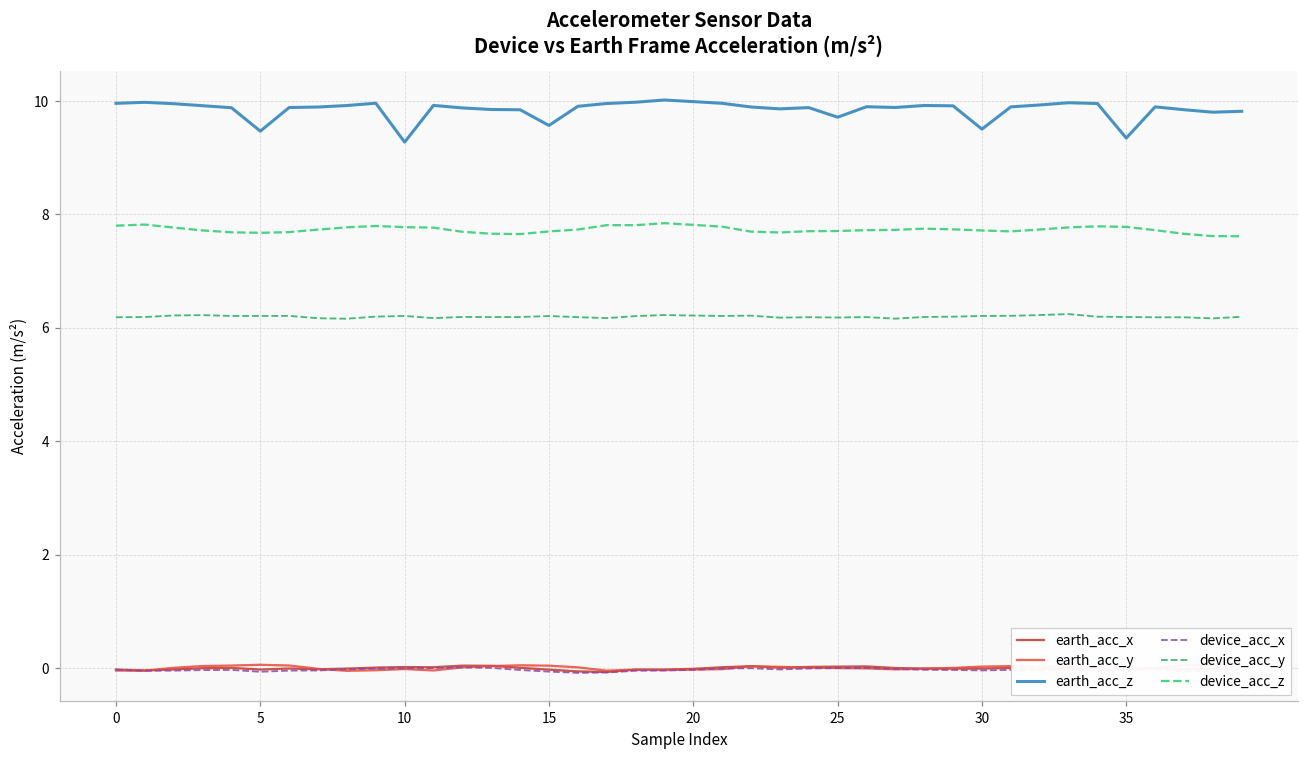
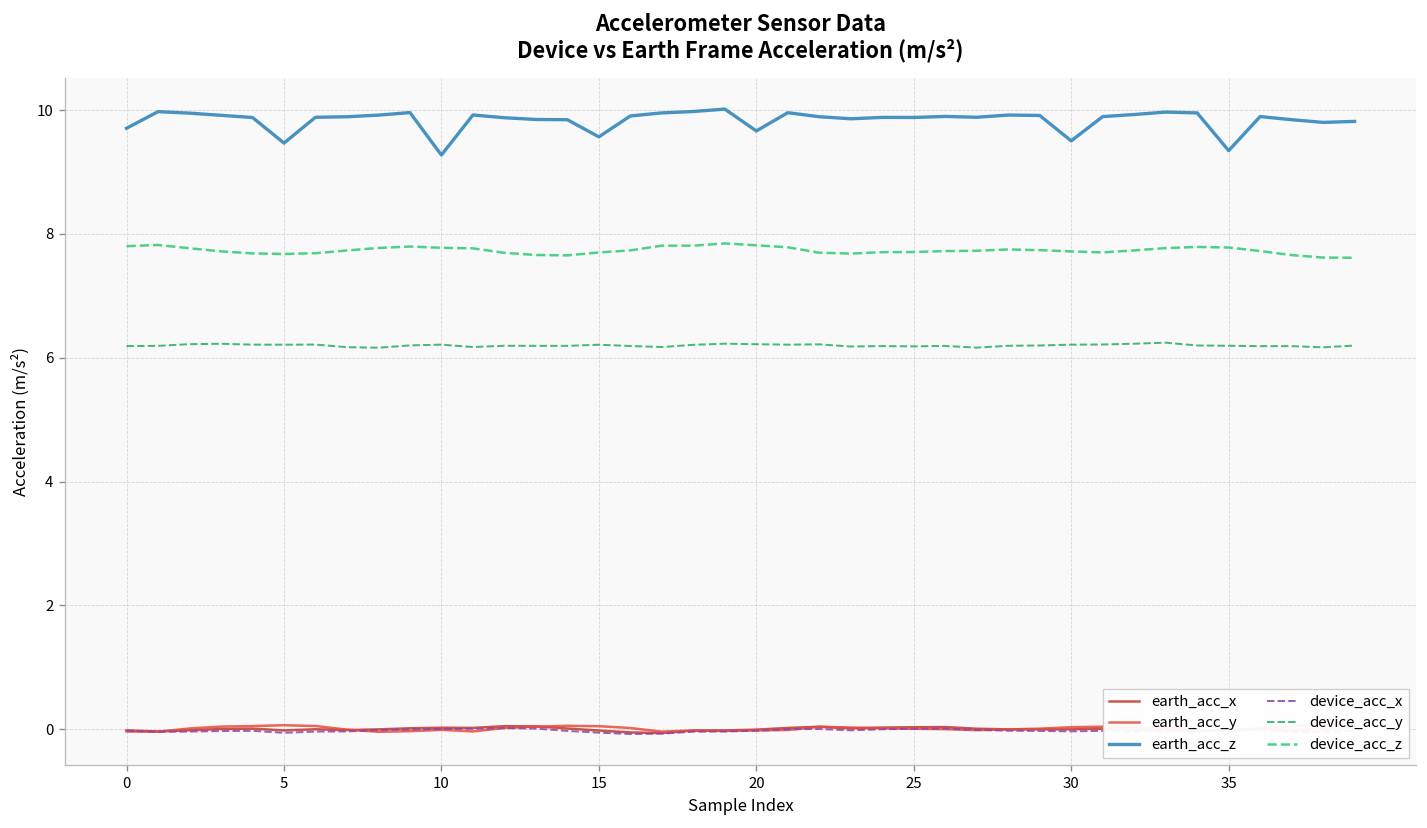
  {
    "earth_acc_z": {
-     "0": 10.0,
+     "0": 9.7,
      "5": 9.5,
      "10": 9.3,
      "15": 9.6,
-     "20": 10.0,
-     "25": 9.7,
+     "20": 9.7,
+     "25": 9.9,
      "30": 9.5,
      "35": 9.3
    }
  }
